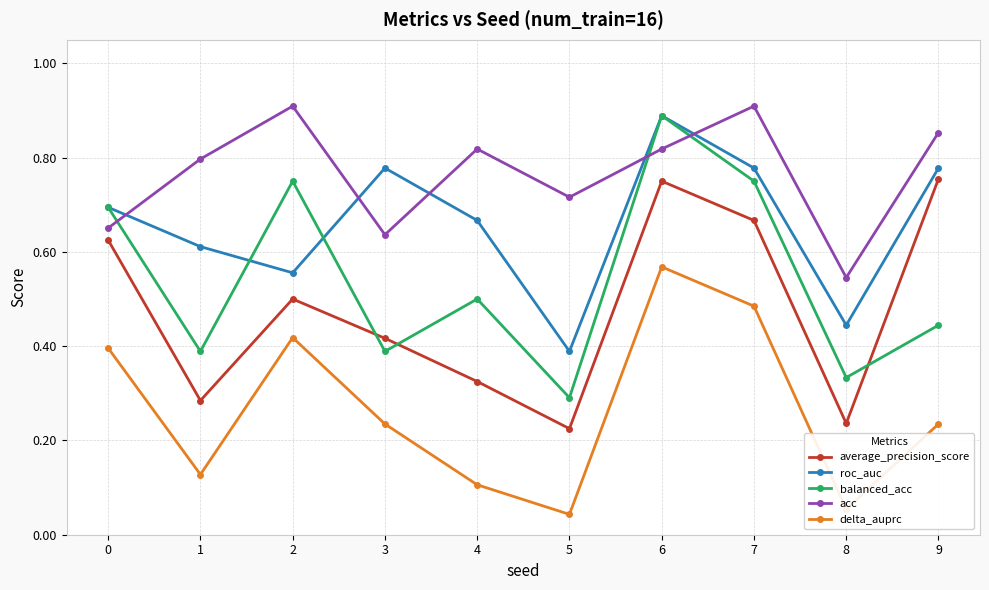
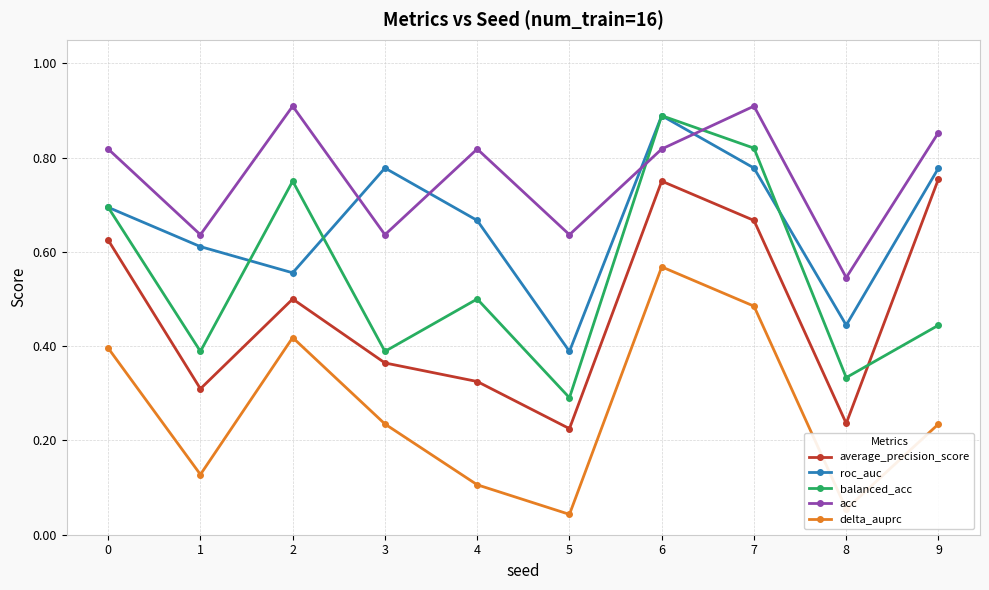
  {
    "average_precision_score": {
      "0": 0.63,
-     "1": 0.28,
+     "1": 0.31,
      "2": 0.50,
-     "3": 0.42,
+     "3": 0.36,
      "4": 0.33,
      "5": 0.23,
      "6": 0.75,
      "7": 0.67,
      "8": 0.24,
      "9": 0.75
    },
    "roc_auc": {
      "1": 0.61,
      "2": 0.56,
      "3": 0.78,
      "4": 0.67,
      "5": 0.39,
      "7": 0.78,
      "8": 0.44,
      "9": 0.78
    },
    "balanced_acc": {
      "1": 0.39,
      "2": 0.75,
      "3": 0.39,
      "4": 0.50,
      "5": 0.29,
-     "7": 0.75,
+     "7": 0.82,
      "8": 0.33,
      "9": 0.44
    },
    "acc": {
-     "0": 0.65,
-     "1": 0.80,
+     "0": 0.82,
+     "1": 0.64,
      "2": 0.91,
      "3": 0.64,
      "4": 0.82,
-     "5": 0.72,
+     "5": 0.64,
      "6": 0.82,
      "7": 0.91,
      "8": 0.55,
      "9": 0.85
    },
    "delta_auprc": {
      "0": 0.40,
      "1": 0.13,
      "2": 0.42,
      "3": 0.23,
      "4": 0.11,
      "5": 0.04,
      "6": 0.57,
      "7": 0.48,
      "9": 0.23
    }
  }
